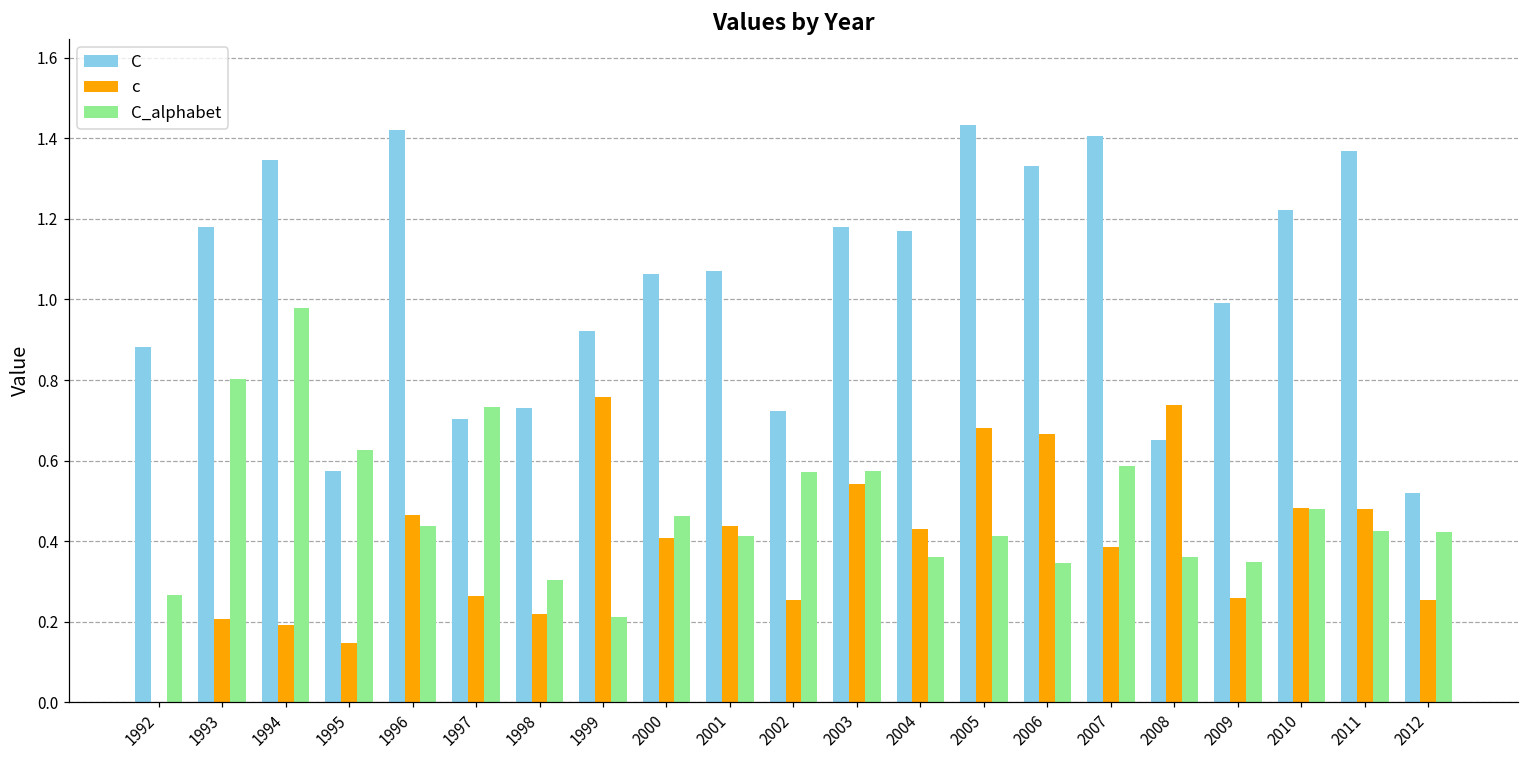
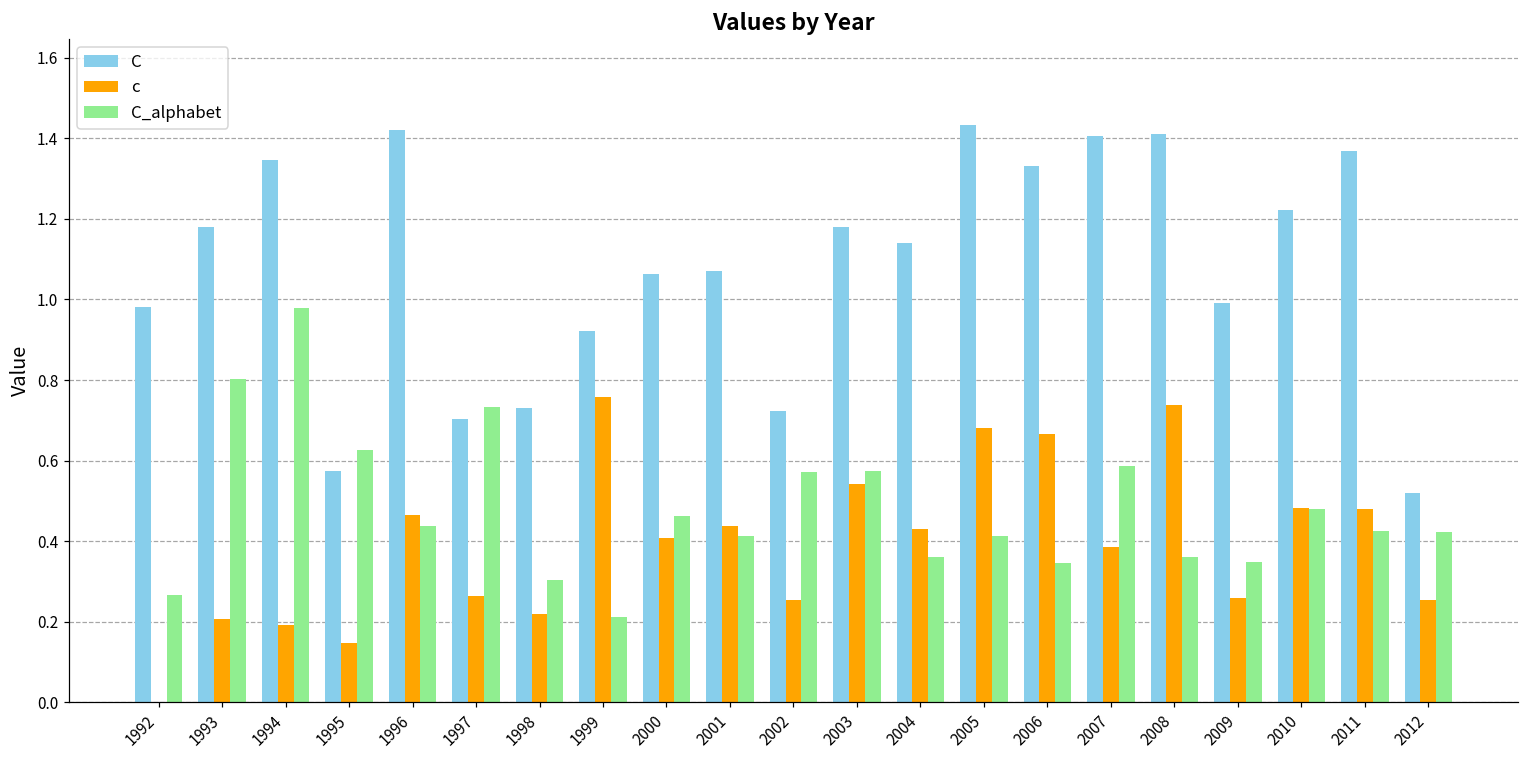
  {
    "C": {
-     "1992": 0.88,
+     "1992": 0.98,
      "1993": 1.18,
      "1994": 1.35,
      "1995": 0.57,
      "1996": 1.42,
      "1997": 0.70,
      "1998": 0.73,
      "1999": 0.92,
      "2000": 1.06,
      "2001": 1.07,
      "2002": 0.72,
      "2003": 1.18,
-     "2004": 1.17,
+     "2004": 1.14,
      "2005": 1.43,
      "2006": 1.33,
      "2007": 1.41,
-     "2008": 0.65,
+     "2008": 1.41,
      "2009": 0.99,
      "2010": 1.22,
      "2011": 1.37,
      "2012": 0.52
    },
    "c": {
      "1992": 0.00,
      "1993": 0.21,
      "1994": 0.19,
      "1995": 0.15,
      "1996": 0.47,
      "1997": 0.26,
      "1998": 0.22,
      "1999": 0.76,
      "2000": 0.41,
      "2001": 0.44,
      "2002": 0.25,
      "2003": 0.54,
      "2004": 0.43,
      "2005": 0.68,
      "2006": 0.67,
      "2007": 0.39,
      "2008": 0.74,
      "2009": 0.26,
      "2010": 0.48,
      "2011": 0.48,
      "2012": 0.25
    },
    "C_alphabet": {
      "1992": 0.27,
      "1993": 0.80,
      "1994": 0.98,
      "1995": 0.63,
      "1996": 0.44,
      "1997": 0.73,
      "1998": 0.30,
      "1999": 0.21,
      "2000": 0.46,
      "2001": 0.41,
      "2002": 0.57,
      "2003": 0.58,
      "2004": 0.36,
      "2005": 0.41,
      "2006": 0.35,
      "2007": 0.59,
      "2008": 0.36,
      "2009": 0.35,
      "2010": 0.48,
      "2011": 0.43,
      "2012": 0.42
    }
  }
